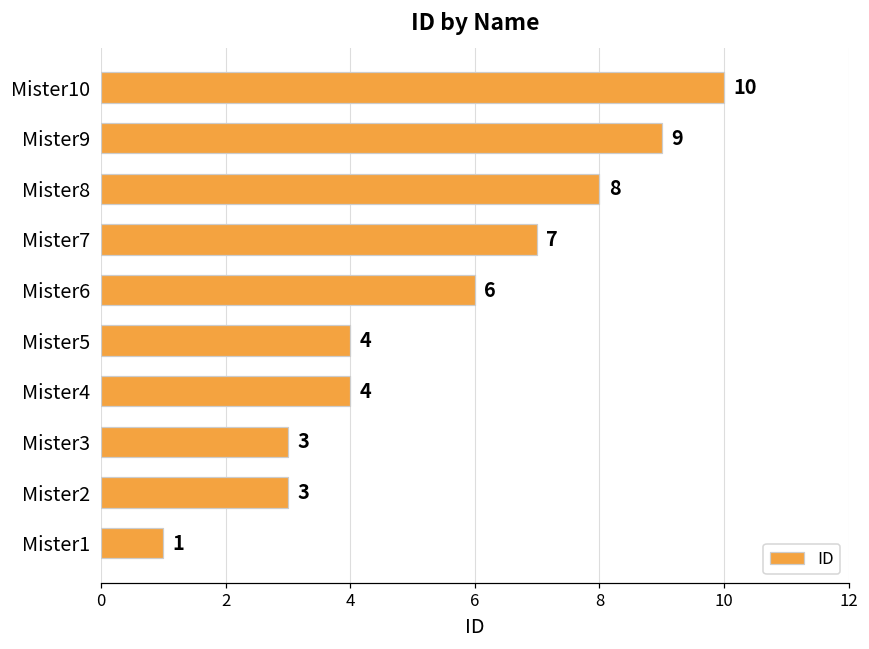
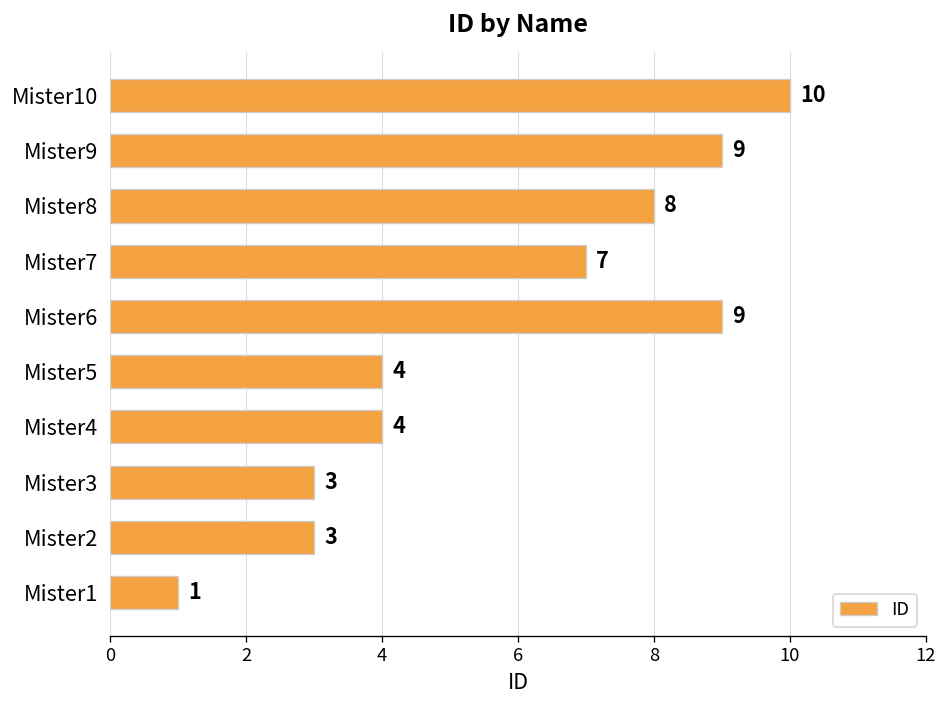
  {
    "Mister10": 10,
    "Mister9": 9,
    "Mister8": 8,
    "Mister7": 7,
-   "Mister6": 6,
+   "Mister6": 9,
    "Mister5": 4,
    "Mister4": 4,
    "Mister3": 3,
    "Mister2": 3,
    "Mister1": 1
  }
